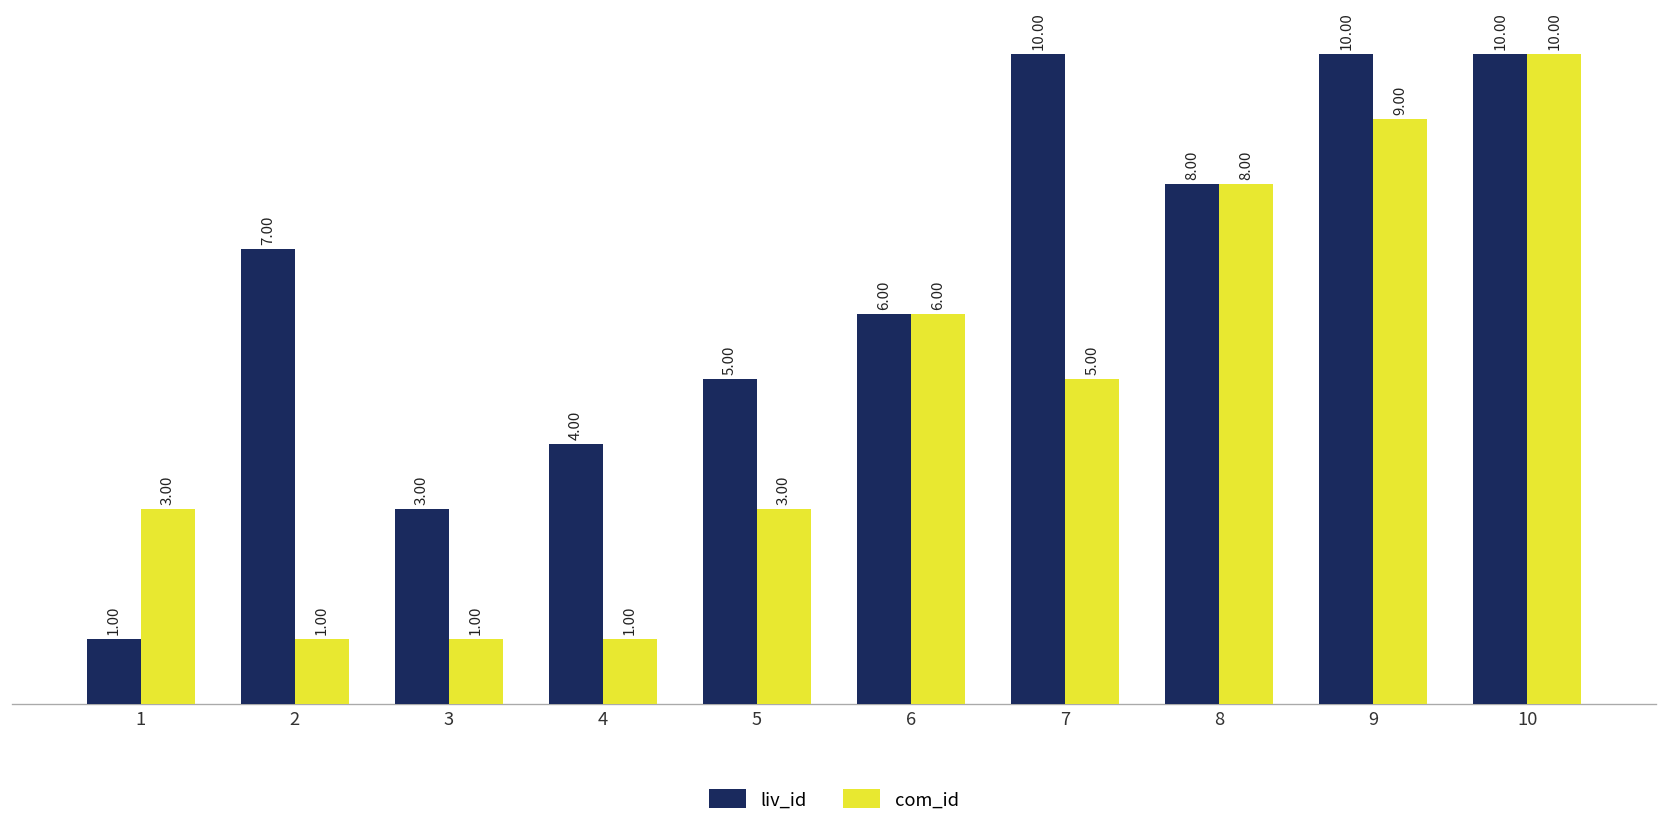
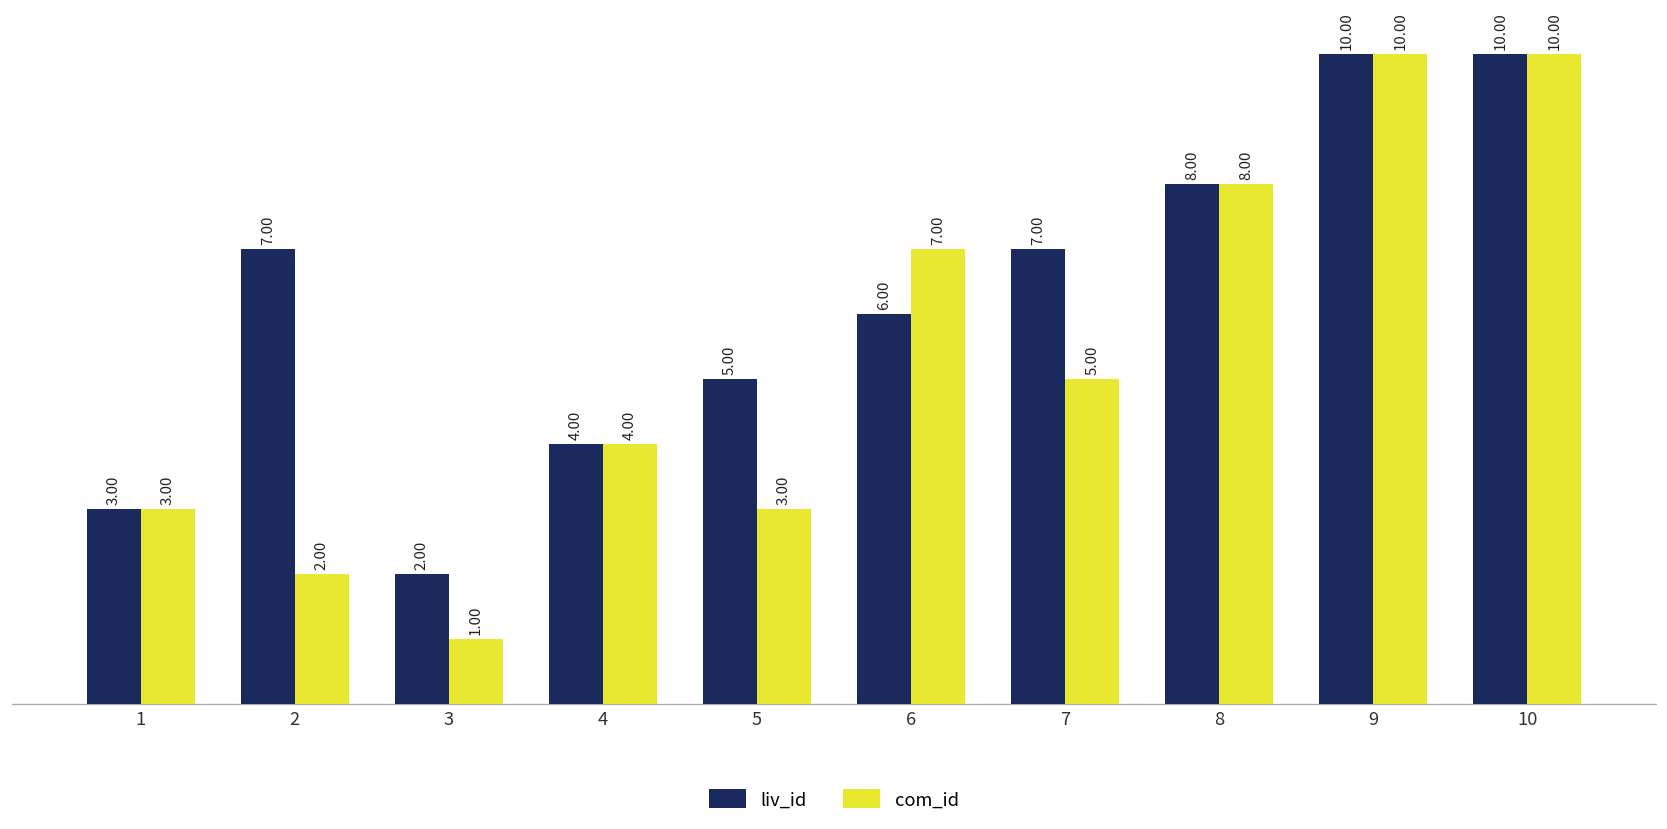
  {
    "liv_id": {
-     "1": 1.00,
+     "1": 3.00,
      "2": 7.00,
-     "3": 3.00,
+     "3": 2.00,
      "4": 4.00,
      "5": 5.00,
      "6": 6.00,
-     "7": 10.00,
+     "7": 7.00,
      "8": 8.00,
      "9": 10.00,
      "10": 10.00
    },
    "com_id": {
      "1": 3.00,
-     "2": 1.00,
+     "2": 2.00,
      "3": 1.00,
-     "4": 1.00,
+     "4": 4.00,
      "5": 3.00,
-     "6": 6.00,
+     "6": 7.00,
      "7": 5.00,
      "8": 8.00,
-     "9": 9.00,
+     "9": 10.00,
      "10": 10.00
    }
  }
